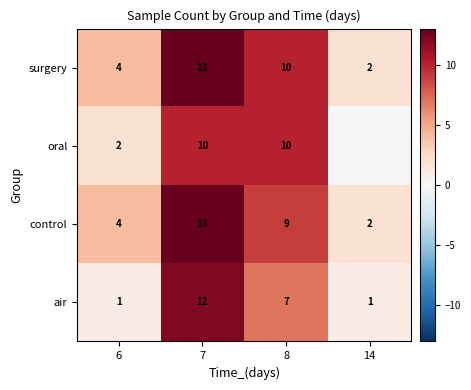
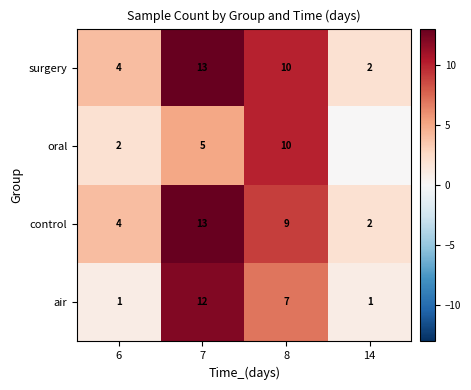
  {
    "surgery": {
      "6": 4,
      "7": 13,
      "8": 10,
      "14": 2
    },
    "oral": {
      "6": 2,
-     "7": 10,
+     "7": 5,
      "8": 10
    },
    "control": {
      "6": 4,
      "7": 13,
      "8": 9,
      "14": 2
    },
    "air": {
      "6": 1,
      "7": 12,
      "8": 7,
      "14": 1
    }
  }
